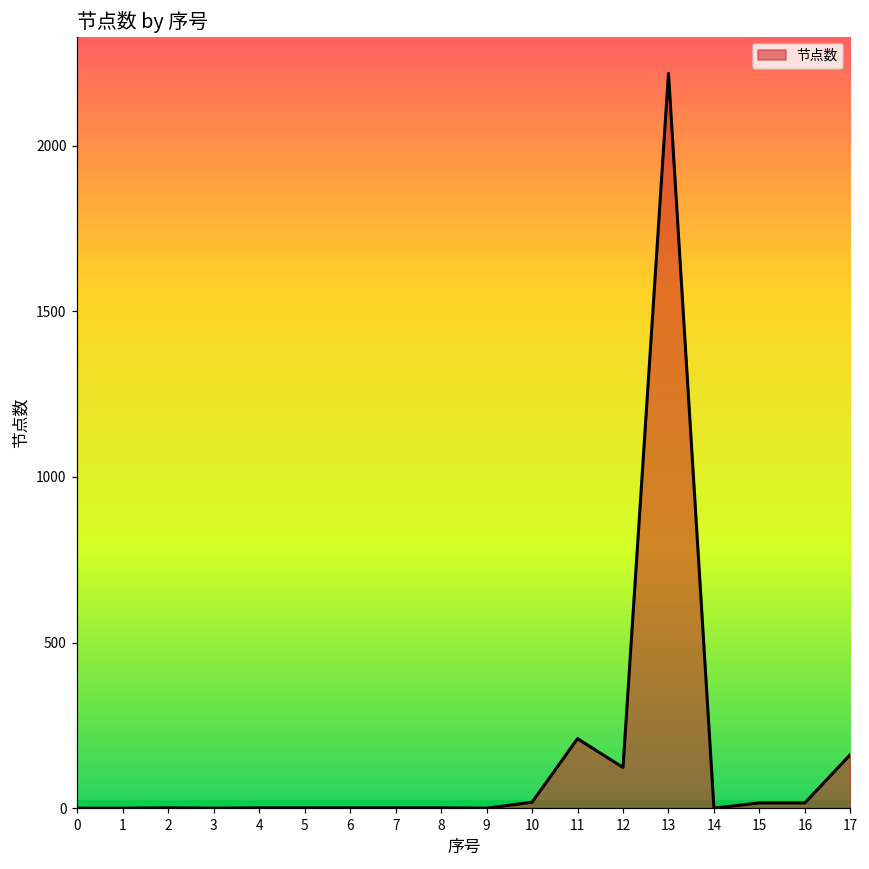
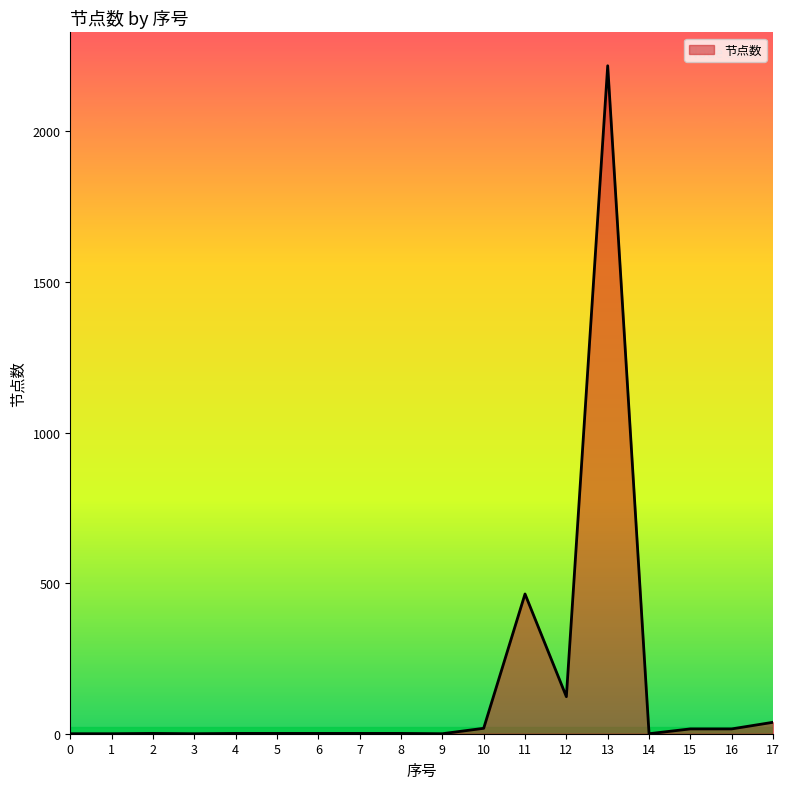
  {
-   "11": 210,
+   "11": 460,
    "12": 120,
    "13": 2220,
-   "17": 160
+   "17": 40
  }
